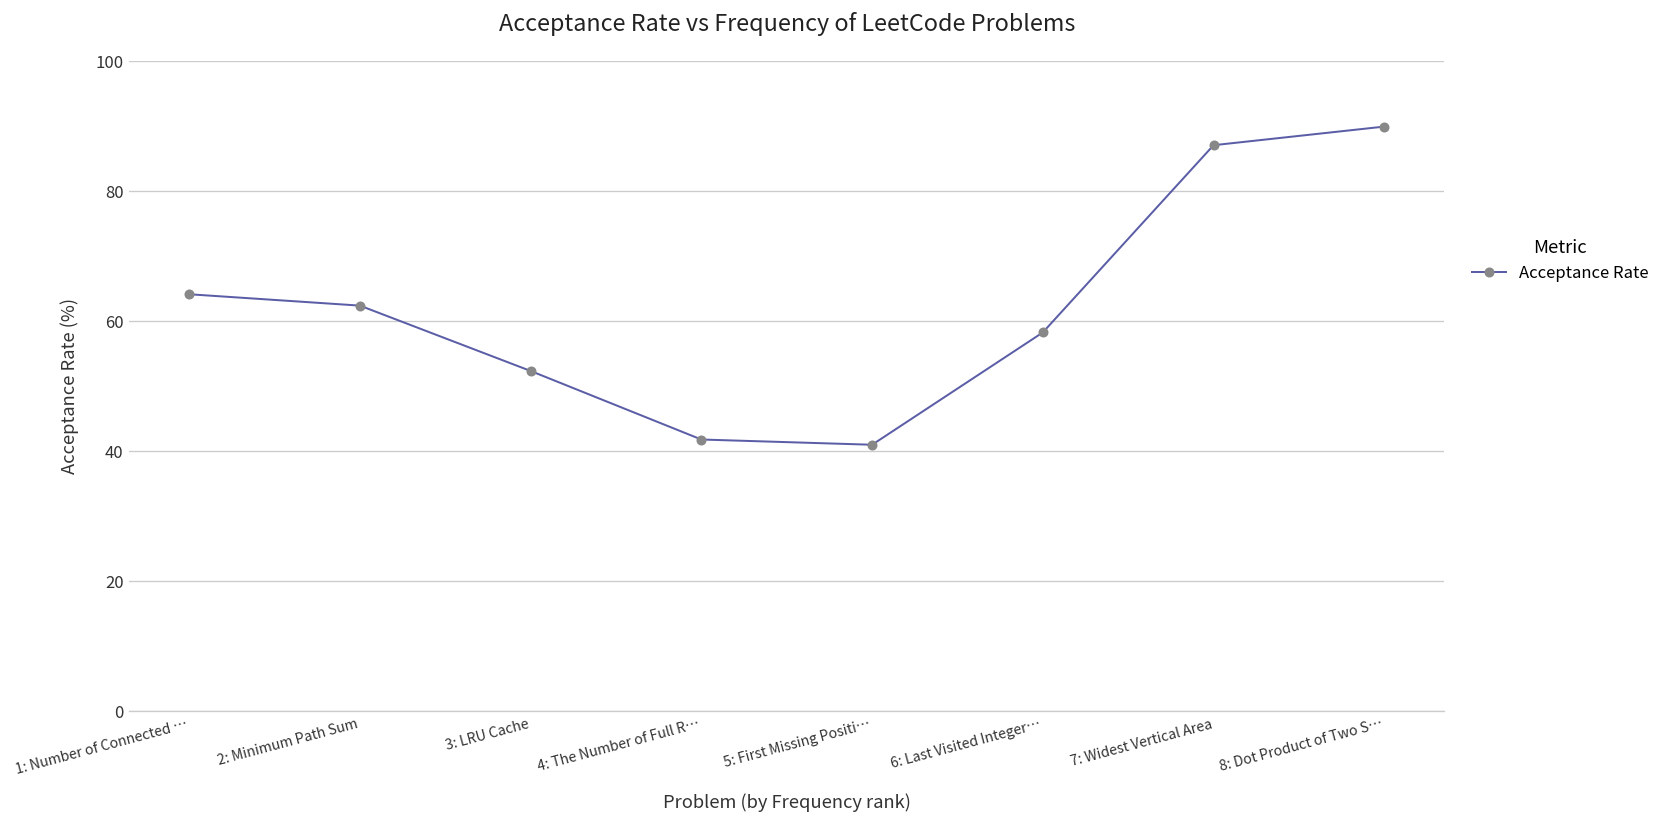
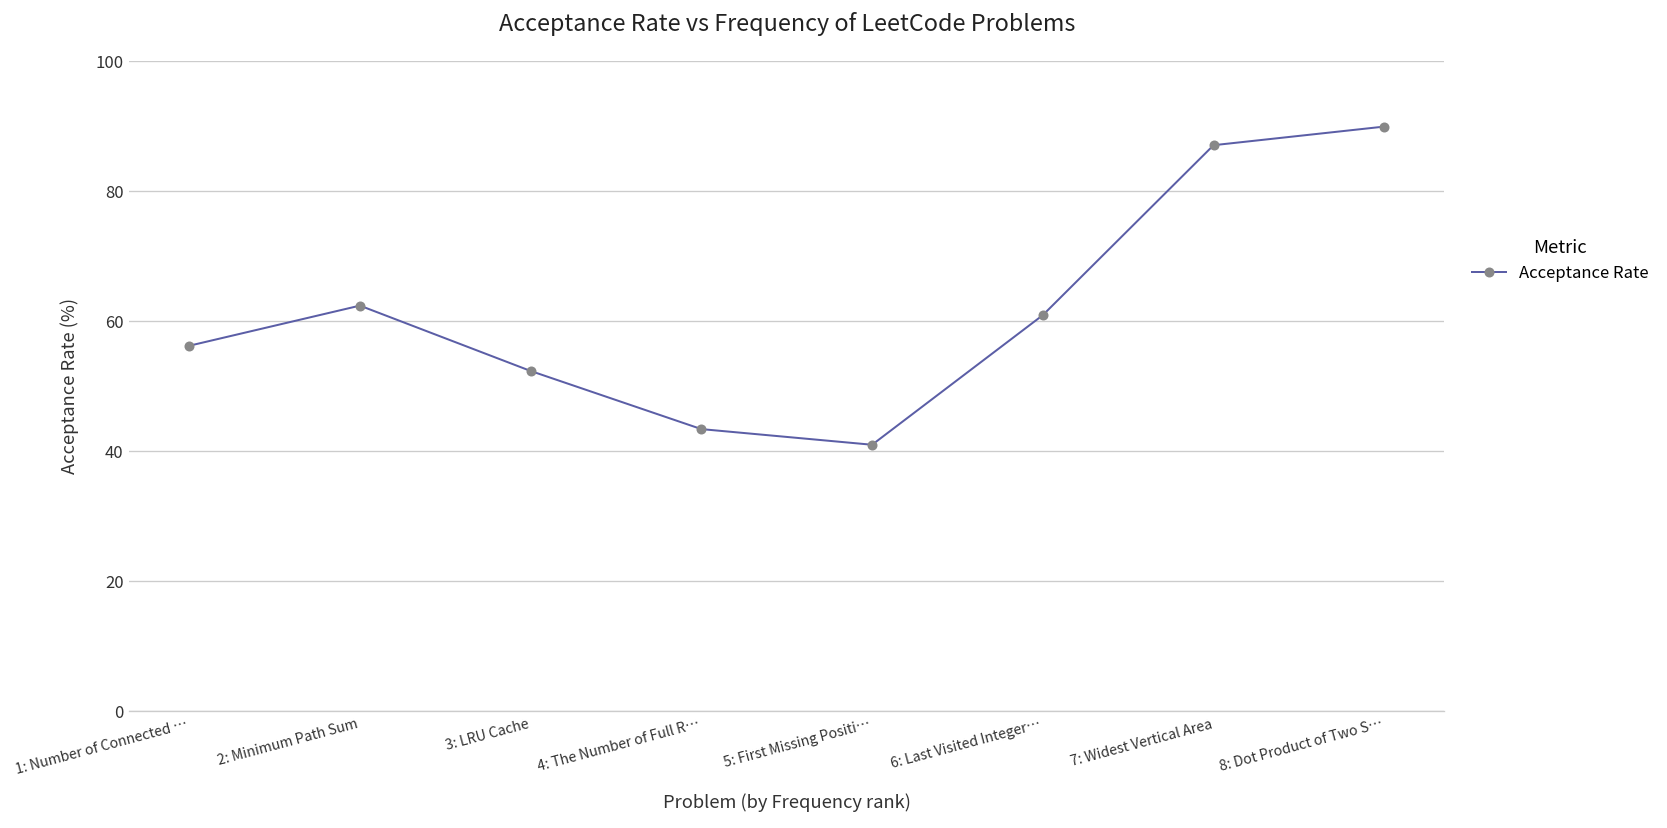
  {
-   "1: Number of Connected …": 64,
+   "1: Number of Connected …": 56,
    "2: Minimum Path Sum": 62,
    "3: LRU Cache": 52,
-   "4: The Number of Full R…": 42,
+   "4: The Number of Full R…": 43,
    "5: First Missing Positi…": 41,
-   "6: Last Visited Integer…": 58,
+   "6: Last Visited Integer…": 61,
    "7: Widest Vertical Area": 87,
    "8: Dot Product of Two S…": 90
  }
